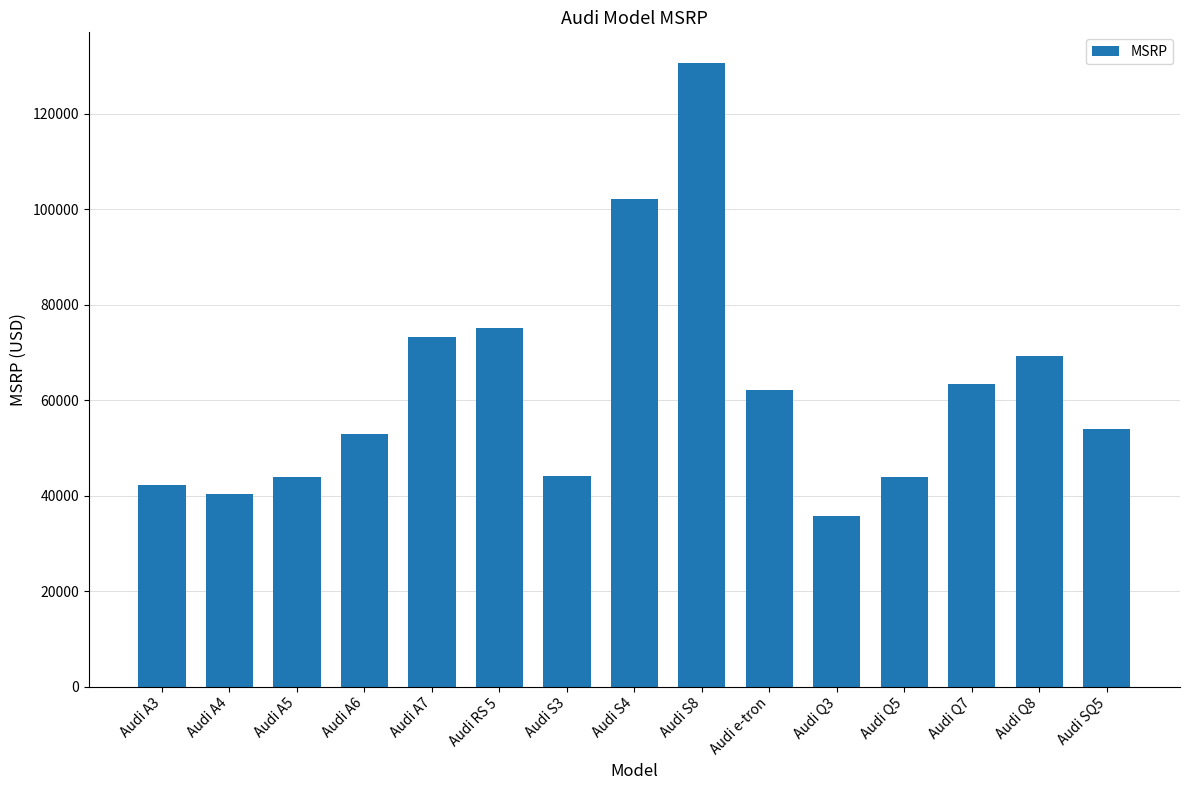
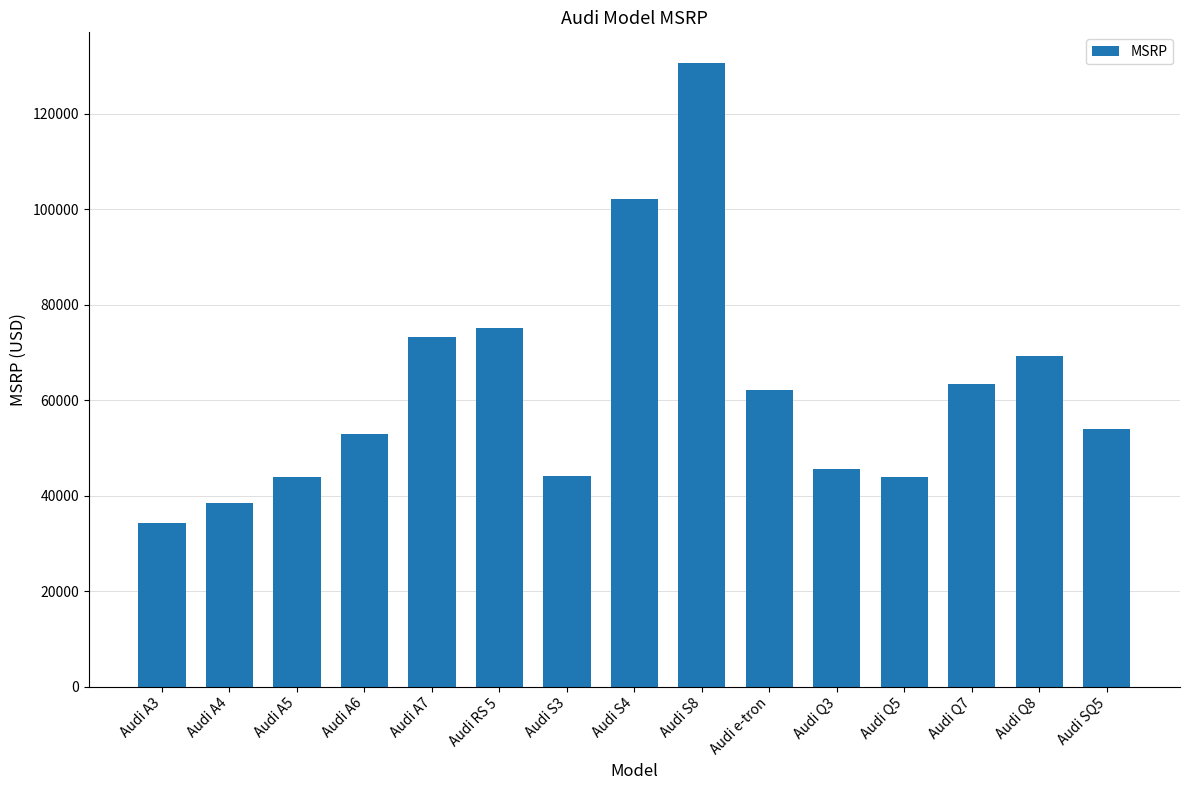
  {
-   "Audi A3": 42000,
-   "Audi A4": 40000,
+   "Audi A3": 34000,
+   "Audi A4": 38000,
    "Audi A5": 44000,
    "Audi A6": 53000,
    "Audi A7": 73000,
    "Audi RS 5": 75000,
    "Audi S3": 44000,
    "Audi S4": 102000,
    "Audi S8": 130000,
    "Audi e-tron": 62000,
-   "Audi Q3": 36000,
+   "Audi Q3": 45000,
    "Audi Q5": 44000,
    "Audi Q7": 63000,
    "Audi Q8": 69000,
    "Audi SQ5": 54000
  }
